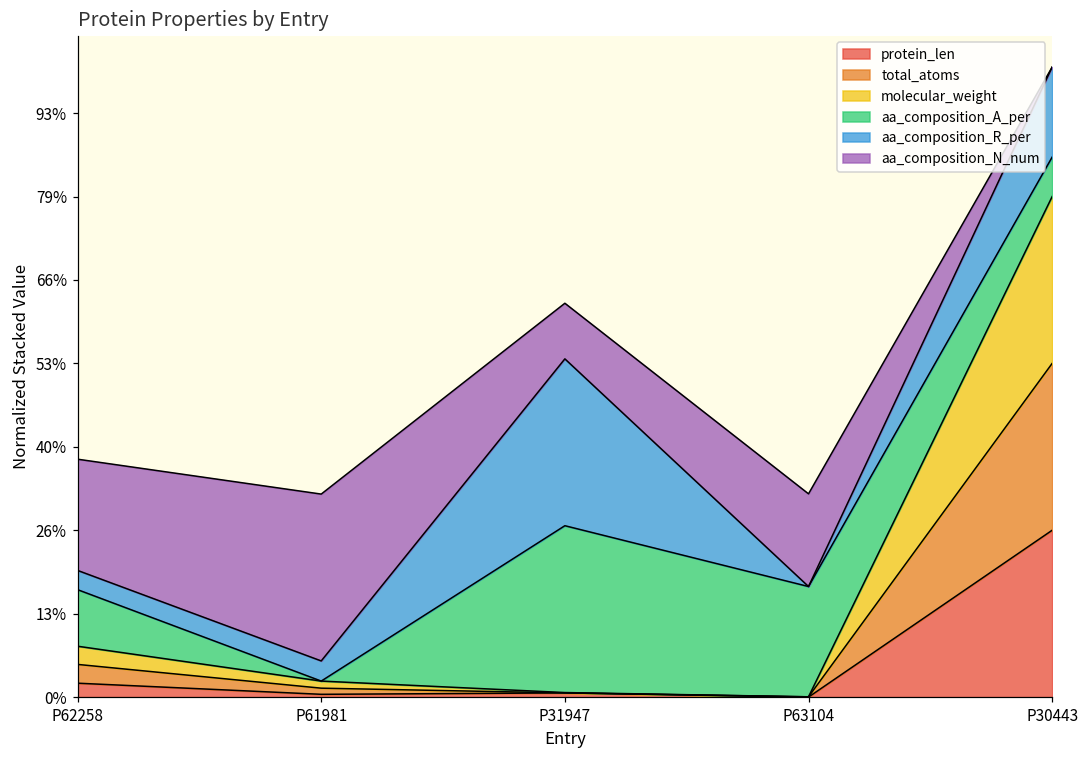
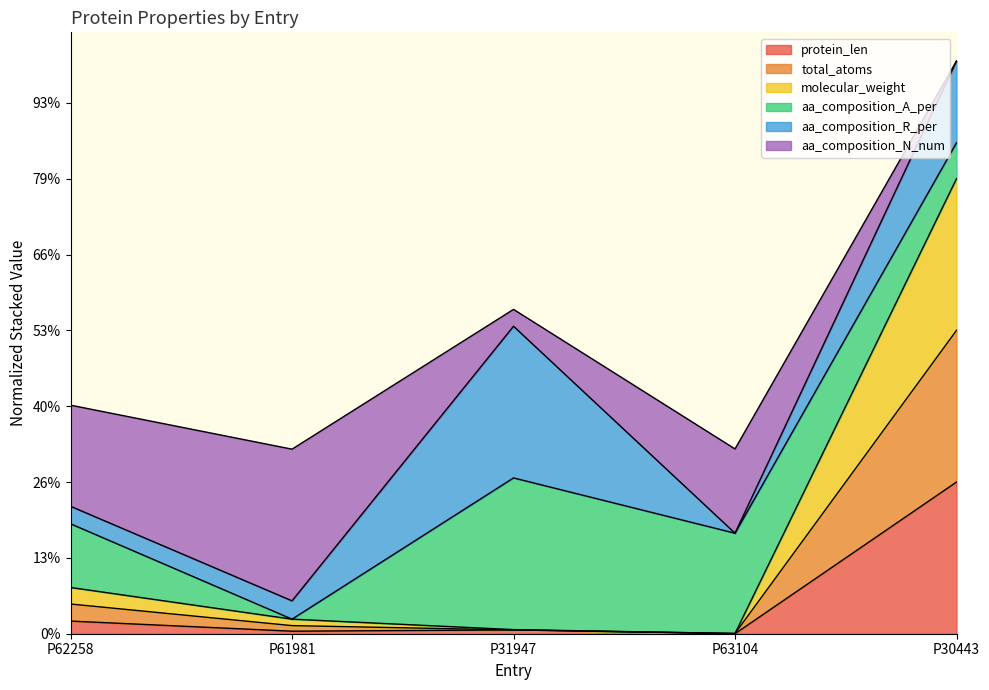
  {
    "molecular_weight": {
      "P62258": "3%",
      "P30443": "27%"
    },
    "aa_composition_A_per": {
-     "P62258": "9%",
+     "P62258": "11%",
      "P31947": "27%",
      "P30443": "6%"
    },
    "aa_composition_R_per": {
      "P62258": "3%",
      "P61981": "3%",
      "P31947": "27%"
    },
    "aa_composition_N_num": {
      "P62258": "18%",
      "P61981": "27%",
-     "P31947": "9%",
+     "P31947": "3%",
      "P63104": "15%"
    }
  }
